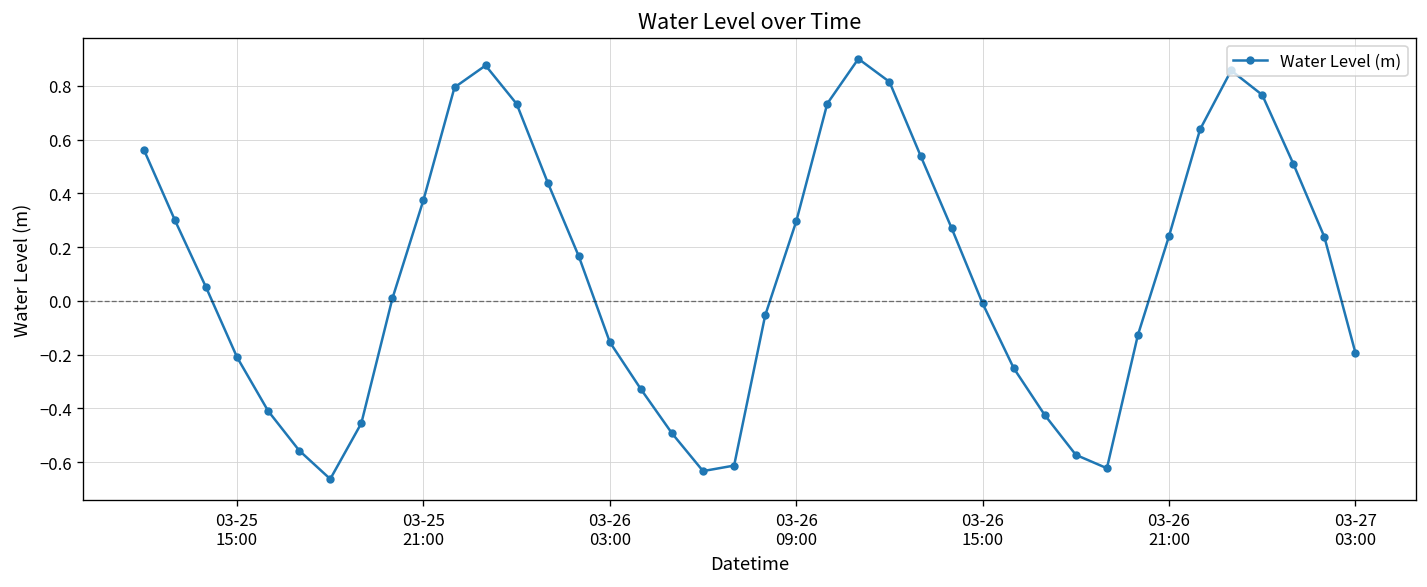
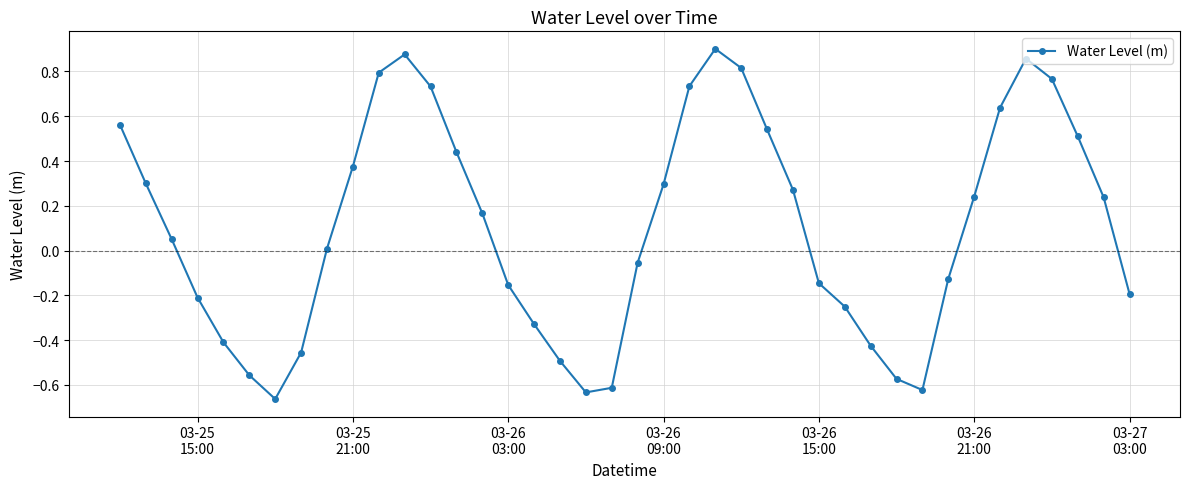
  {
    "03-25 15:00": -0.21,
    "03-25 21:00": 0.38,
    "03-26 03:00": -0.15,
    "03-26 09:00": 0.30,
-   "03-26 15:00": -0.01,
+   "03-26 15:00": -0.15,
    "03-26 21:00": 0.24,
    "03-27 03:00": -0.19
  }
